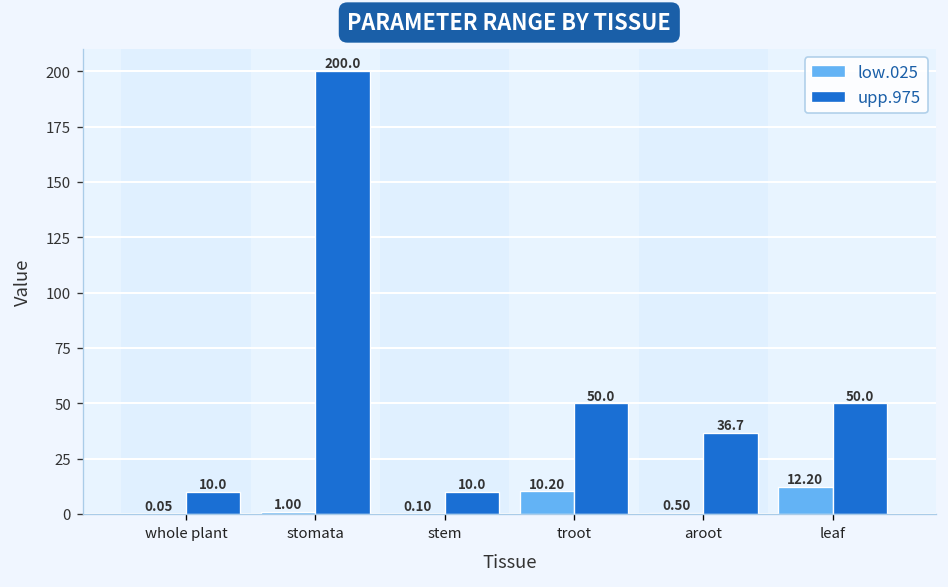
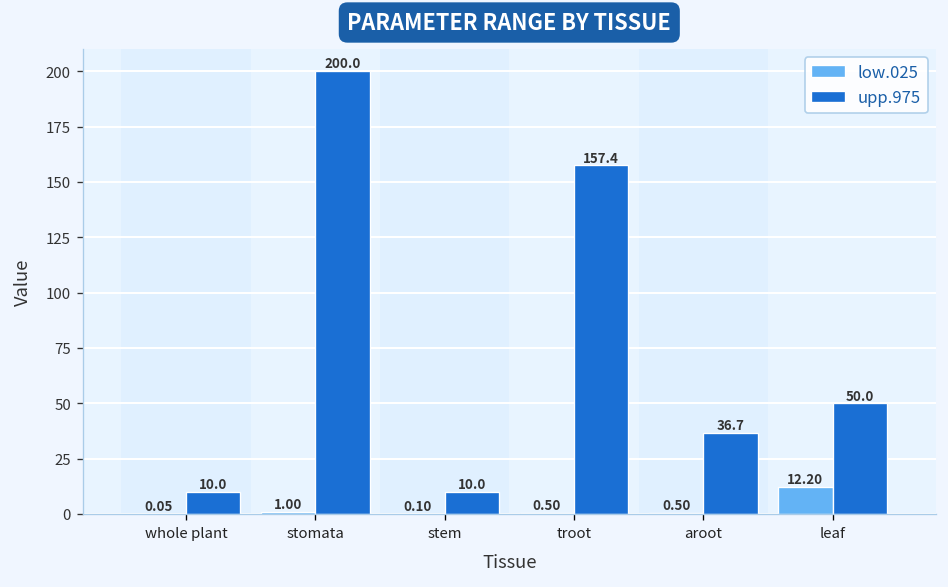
  {
    "low.025": {
      "whole plant": 0.05,
      "stomata": 1.00,
      "stem": 0.10,
-     "troot": 10.20,
+     "troot": 0.50,
      "aroot": 0.50,
      "leaf": 12.20
    },
    "upp.975": {
      "whole plant": 10.0,
      "stomata": 200.0,
      "stem": 10.0,
-     "troot": 50.0,
+     "troot": 157.4,
      "aroot": 36.7,
      "leaf": 50.0
    }
  }
